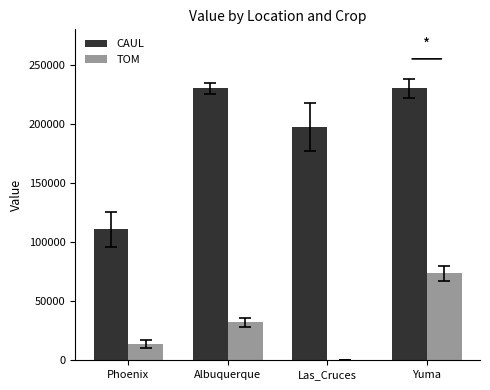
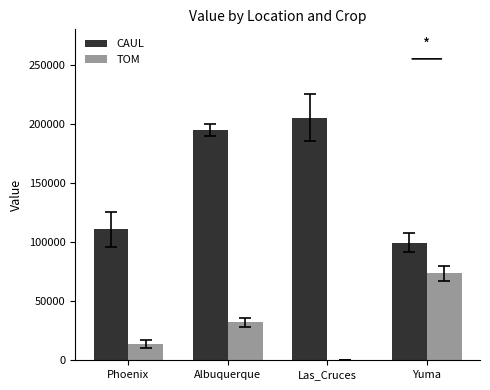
  {
    "CAUL": {
      "Phoenix": 111000,
-     "Albuquerque": 230000,
-     "Las_Cruces": 197000,
-     "Yuma": 230000
+     "Albuquerque": 195000,
+     "Las_Cruces": 205000,
+     "Yuma": 99000
    },
    "TOM": {
      "Phoenix": 14000,
      "Albuquerque": 32000,
      "Las_Cruces": 0,
      "Yuma": 73000
    }
  }
